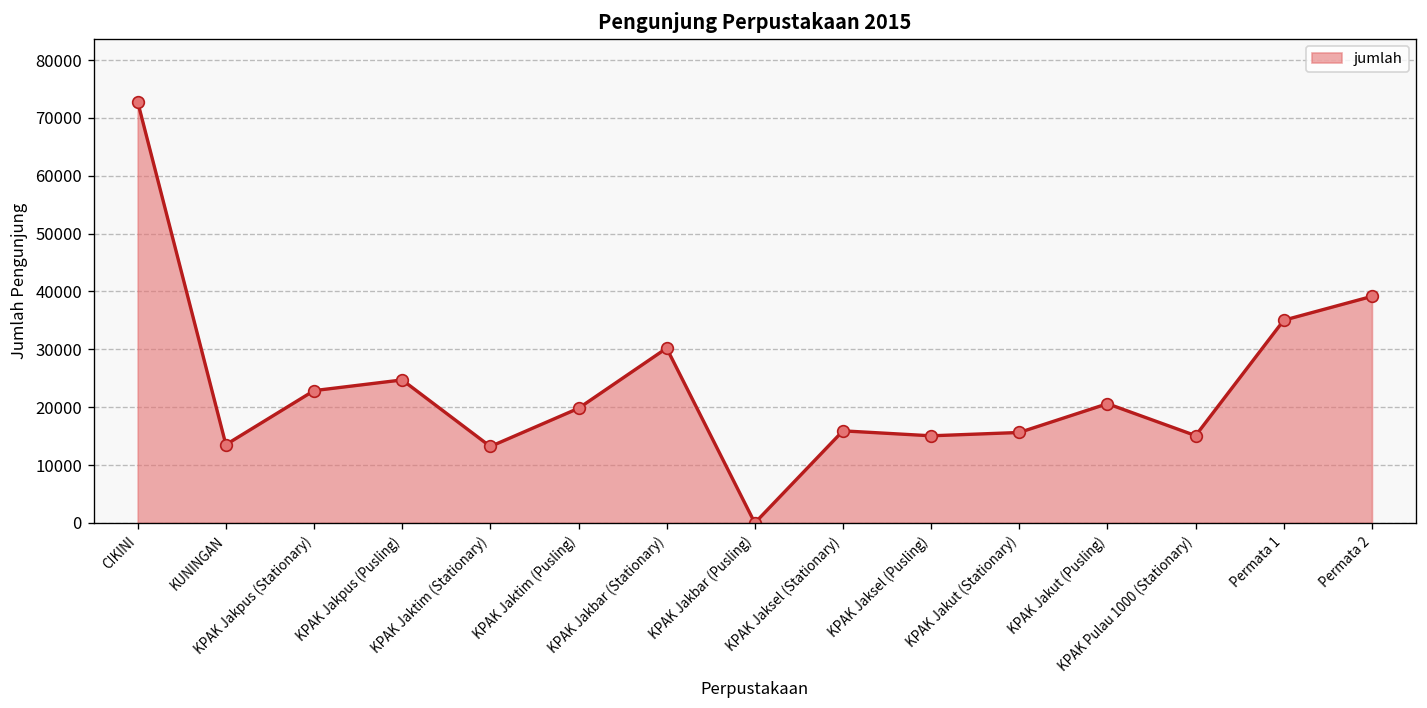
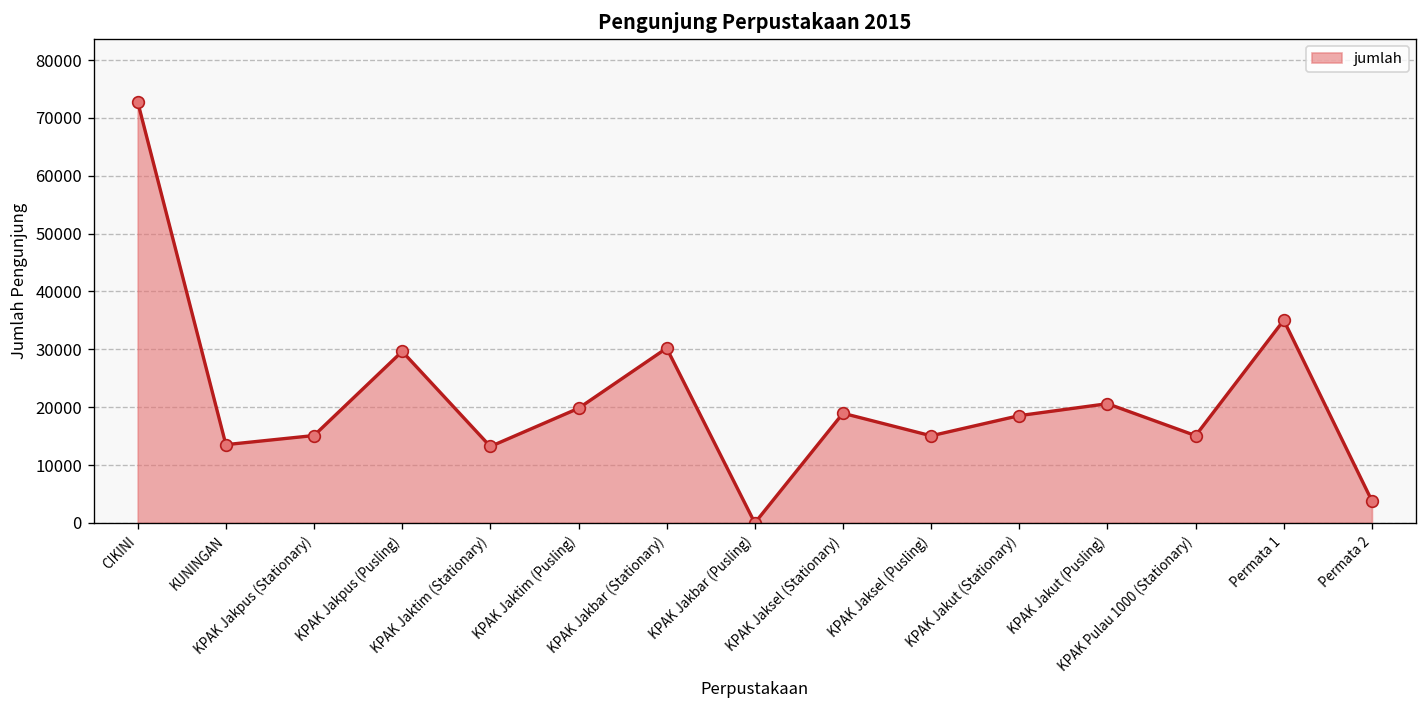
  {
    "CIKINI": 73000,
    "KUNINGAN": 14000,
-   "KPAK Jakpus (Stationary)": 23000,
-   "KPAK Jakpus (Pusling)": 25000,
+   "KPAK Jakpus (Stationary)": 15000,
+   "KPAK Jakpus (Pusling)": 30000,
    "KPAK Jaktim (Stationary)": 13000,
    "KPAK Jaktim (Pusling)": 20000,
    "KPAK Jakbar (Stationary)": 30000,
    "KPAK Jakbar (Pusling)": 0,
-   "KPAK Jaksel (Stationary)": 16000,
+   "KPAK Jaksel (Stationary)": 19000,
    "KPAK Jaksel (Pusling)": 15000,
-   "KPAK Jakut (Stationary)": 16000,
+   "KPAK Jakut (Stationary)": 19000,
    "KPAK Jakut (Pusling)": 21000,
    "KPAK Pulau 1000 (Stationary)": 15000,
    "Permata 1": 35000,
-   "Permata 2": 39000
+   "Permata 2": 4000
  }
